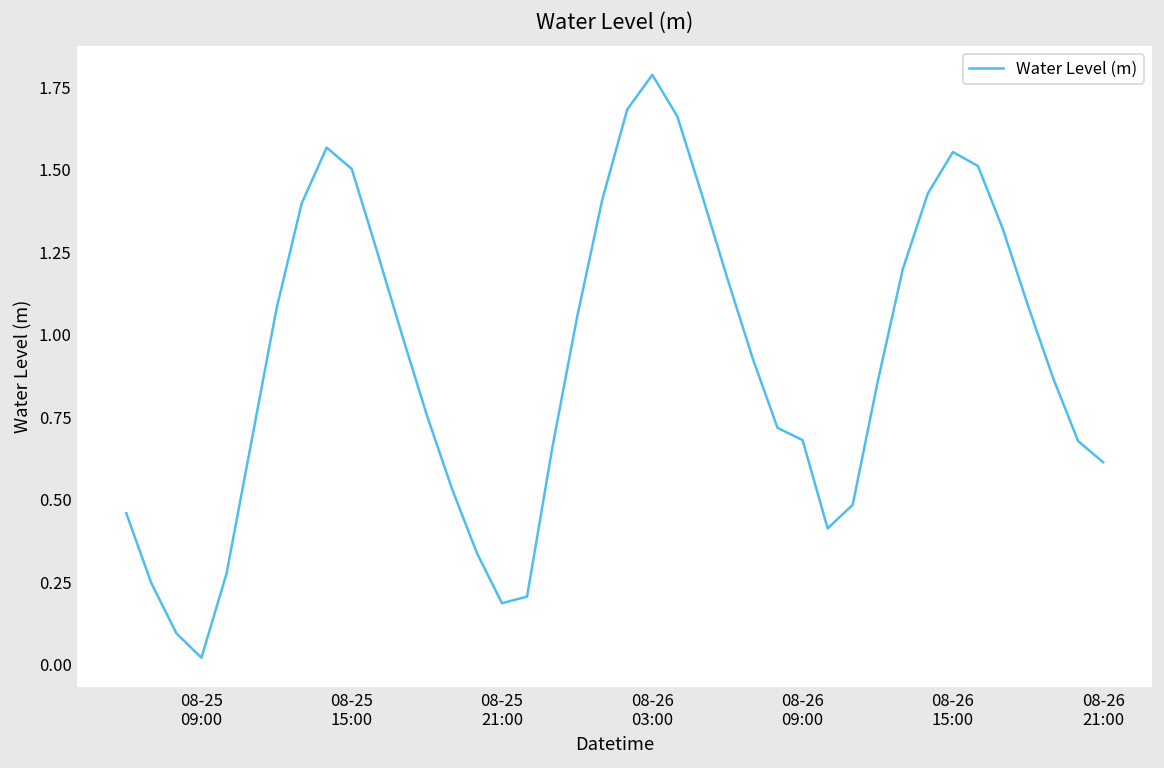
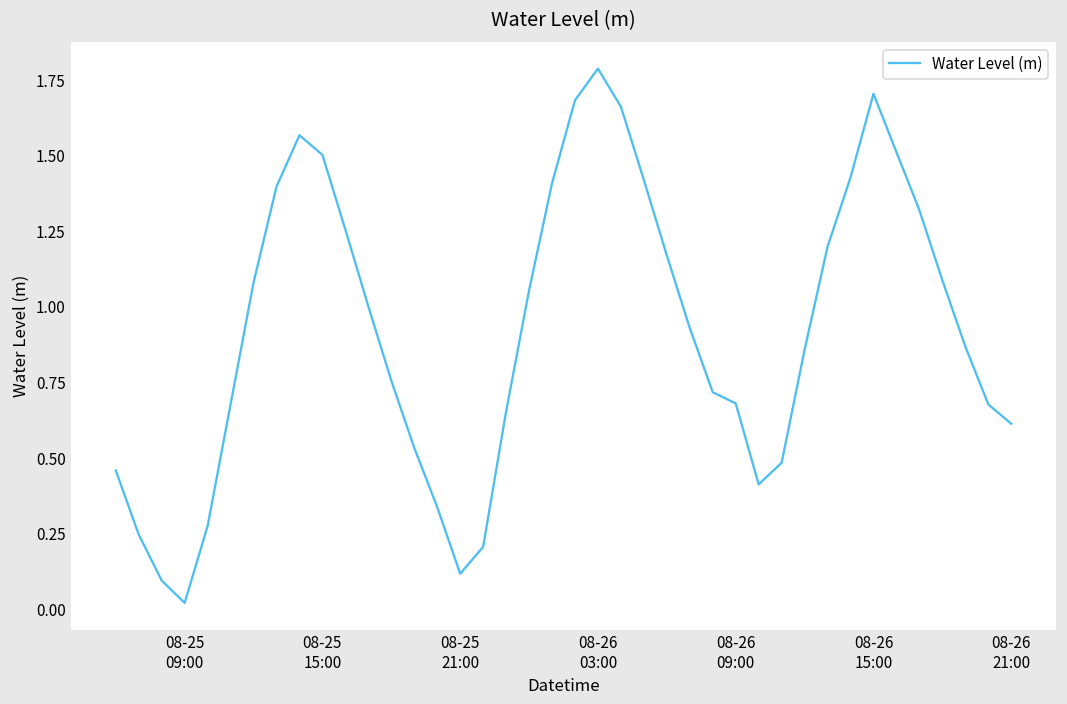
  {
    "08-25 09:00": 0.02,
    "08-25 15:00": 1.50,
-   "08-25 21:00": 0.19,
+   "08-25 21:00": 0.12,
    "08-26 03:00": 1.79,
    "08-26 09:00": 0.68,
-   "08-26 15:00": 1.55,
+   "08-26 15:00": 1.70,
    "08-26 21:00": 0.61
  }
